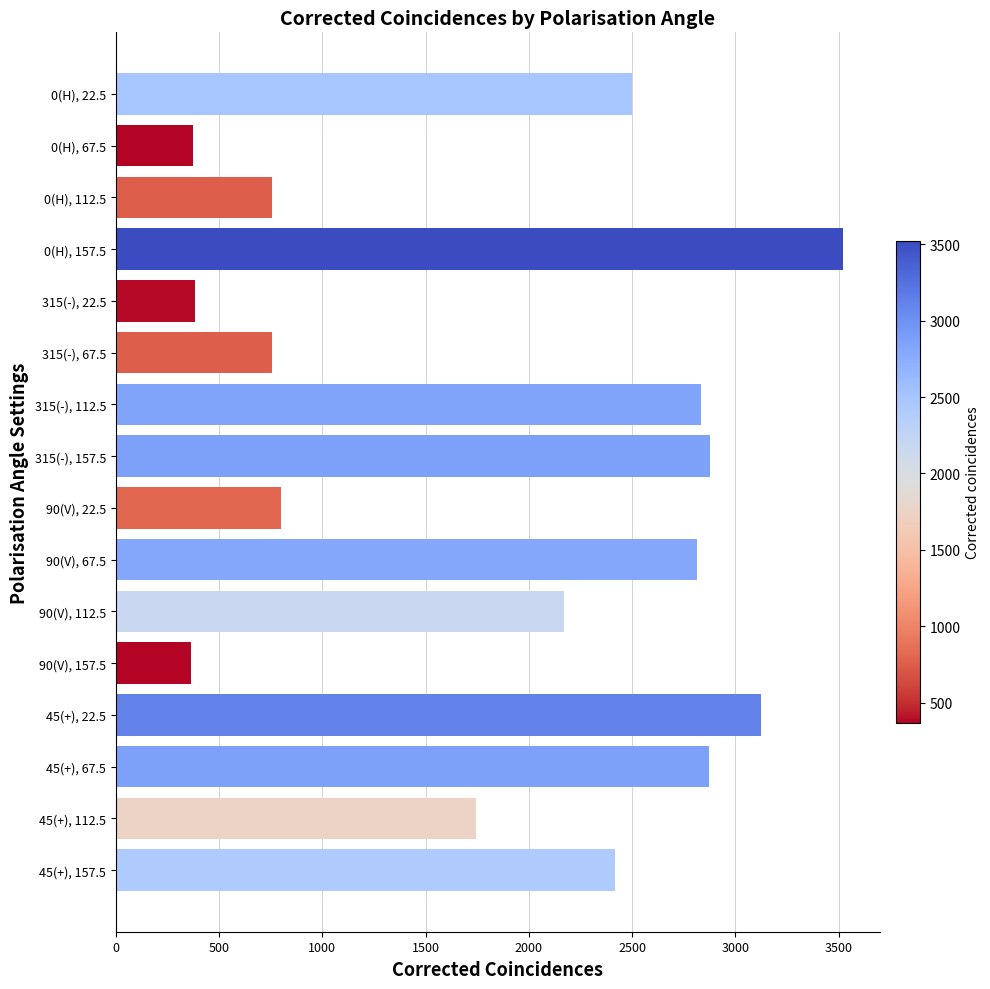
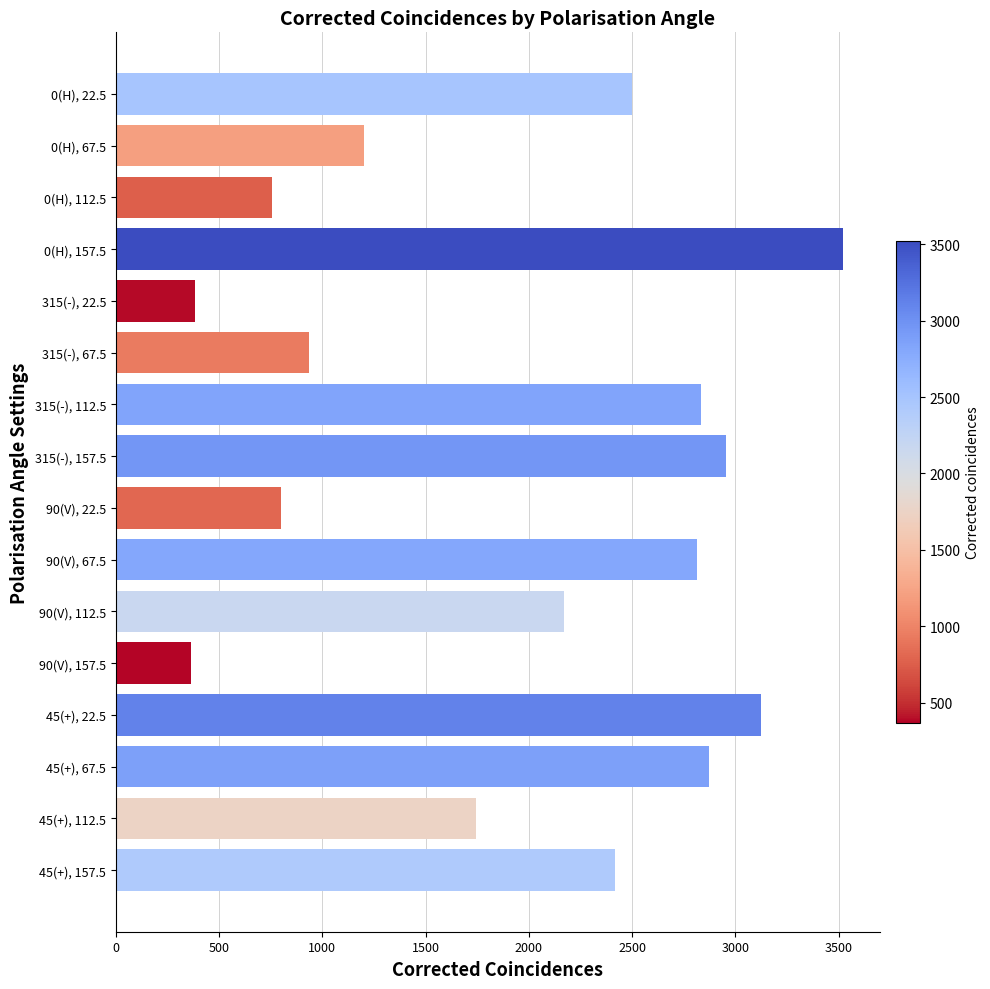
  {
    "0(H), 22.5": 2500,
-   "0(H), 67.5": 370,
+   "0(H), 67.5": 1200,
    "0(H), 112.5": 760,
    "0(H), 157.5": 3520,
    "315(-), 22.5": 380,
-   "315(-), 67.5": 760,
+   "315(-), 67.5": 930,
    "315(-), 112.5": 2830,
-   "315(-), 157.5": 2880,
+   "315(-), 157.5": 2960,
    "90(V), 22.5": 800,
    "90(V), 67.5": 2820,
    "90(V), 112.5": 2170,
    "90(V), 157.5": 370,
    "45(+), 22.5": 3120,
    "45(+), 67.5": 2870,
    "45(+), 112.5": 1740,
    "45(+), 157.5": 2420
  }
